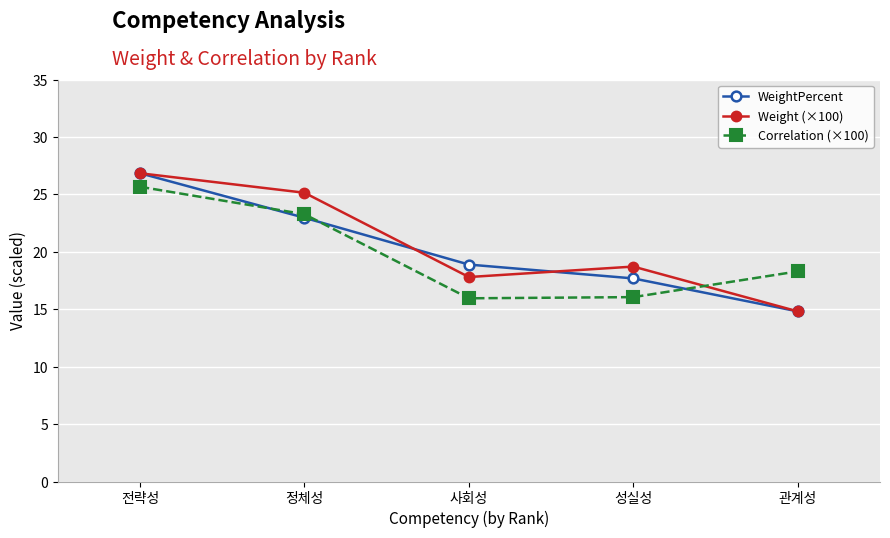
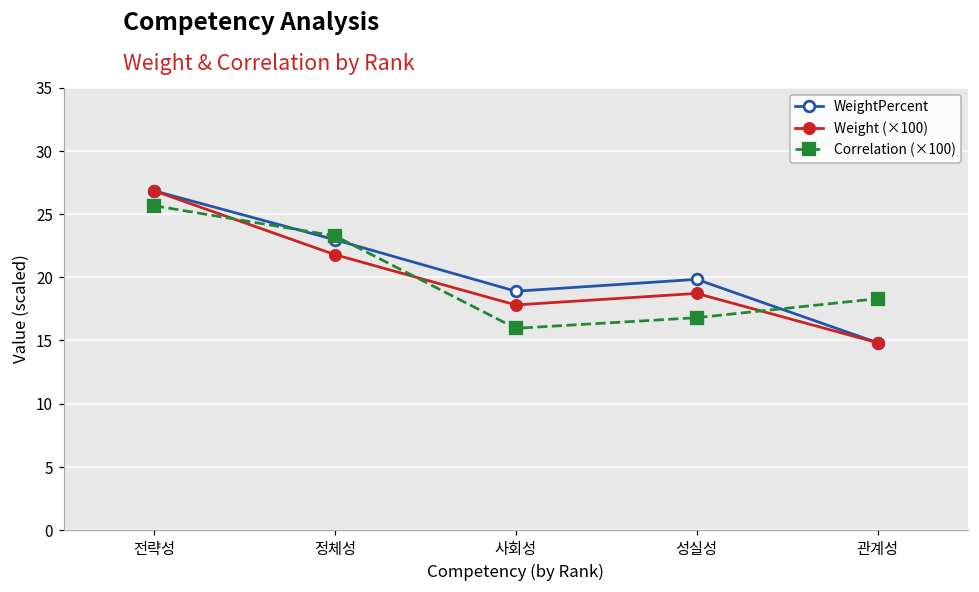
  {
    "WeightPercent": {
      "정체성": 23.0,
      "사회성": 18.9,
-     "성실성": 17.7
+     "성실성": 19.8
    },
    "Weight (×100)": {
-     "정체성": 25.1,
+     "정체성": 21.8,
      "사회성": 17.8,
      "성실성": 18.7
    },
    "Correlation (×100)": {
      "전략성": 25.7,
      "정체성": 23.3,
      "사회성": 16.0,
-     "성실성": 16.1,
+     "성실성": 16.8,
      "관계성": 18.3
    }
  }
